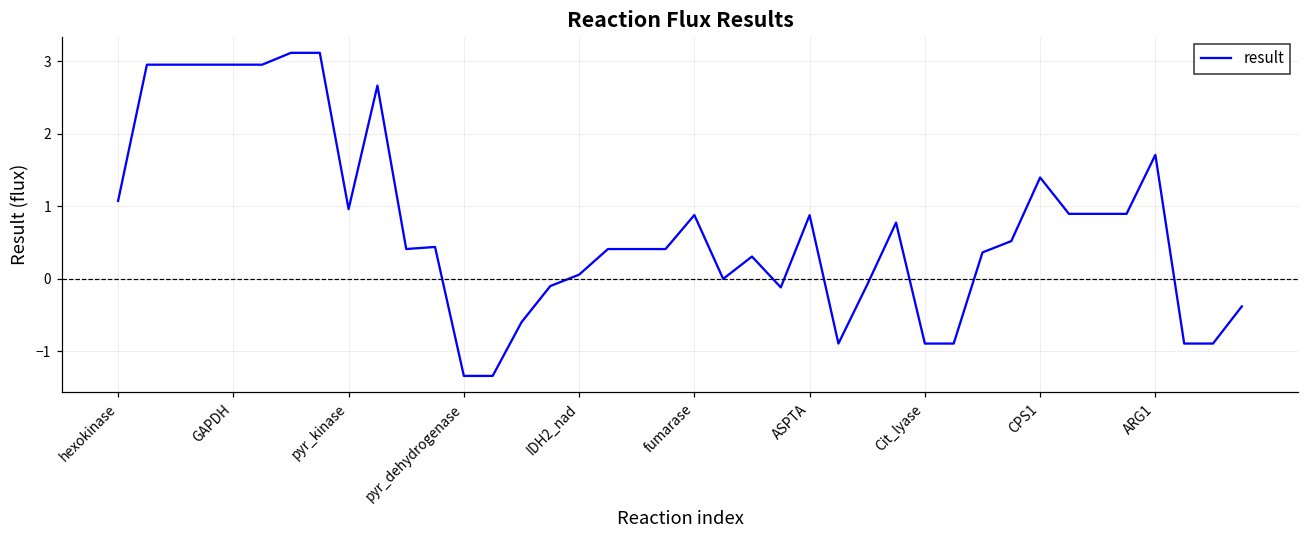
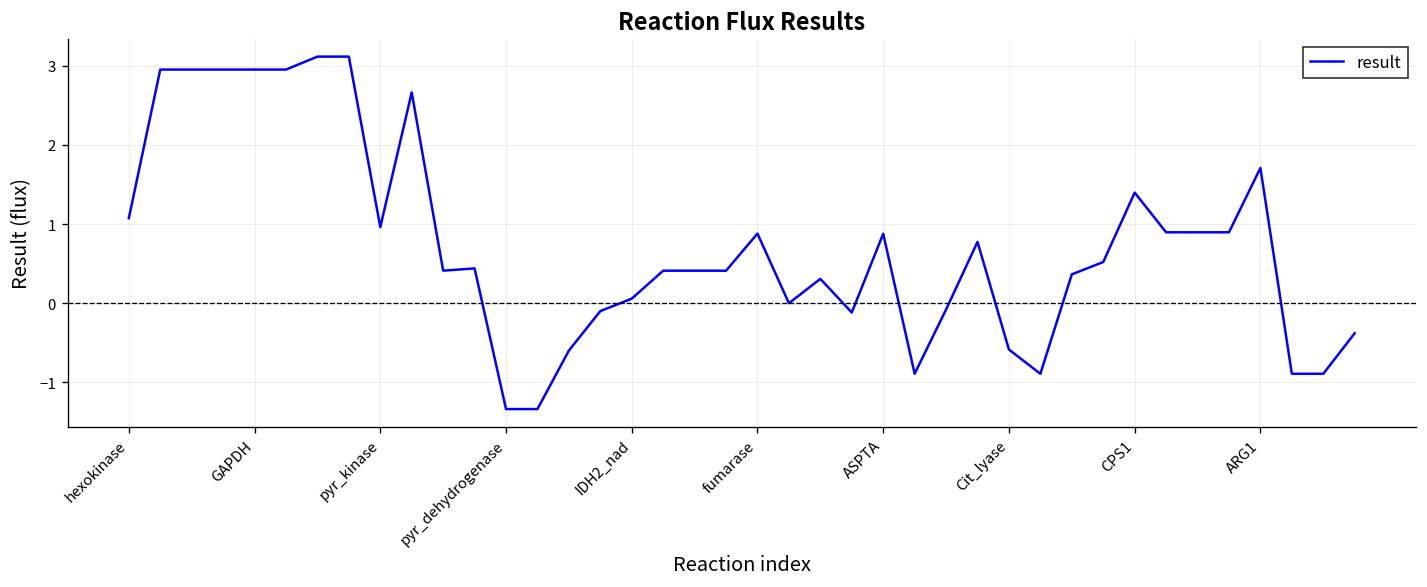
  {
    "hexokinase": 1.1,
    "GAPDH": 3.0,
    "pyr_kinase": 1.0,
    "pyr_dehydrogenase": -1.3,
    "IDH2_nad": 0.1,
    "fumarase": 0.9,
    "ASPTA": 0.9,
-   "Cit_lyase": -0.9,
+   "Cit_lyase": -0.6,
    "CPS1": 1.4,
    "ARG1": 1.7
  }
